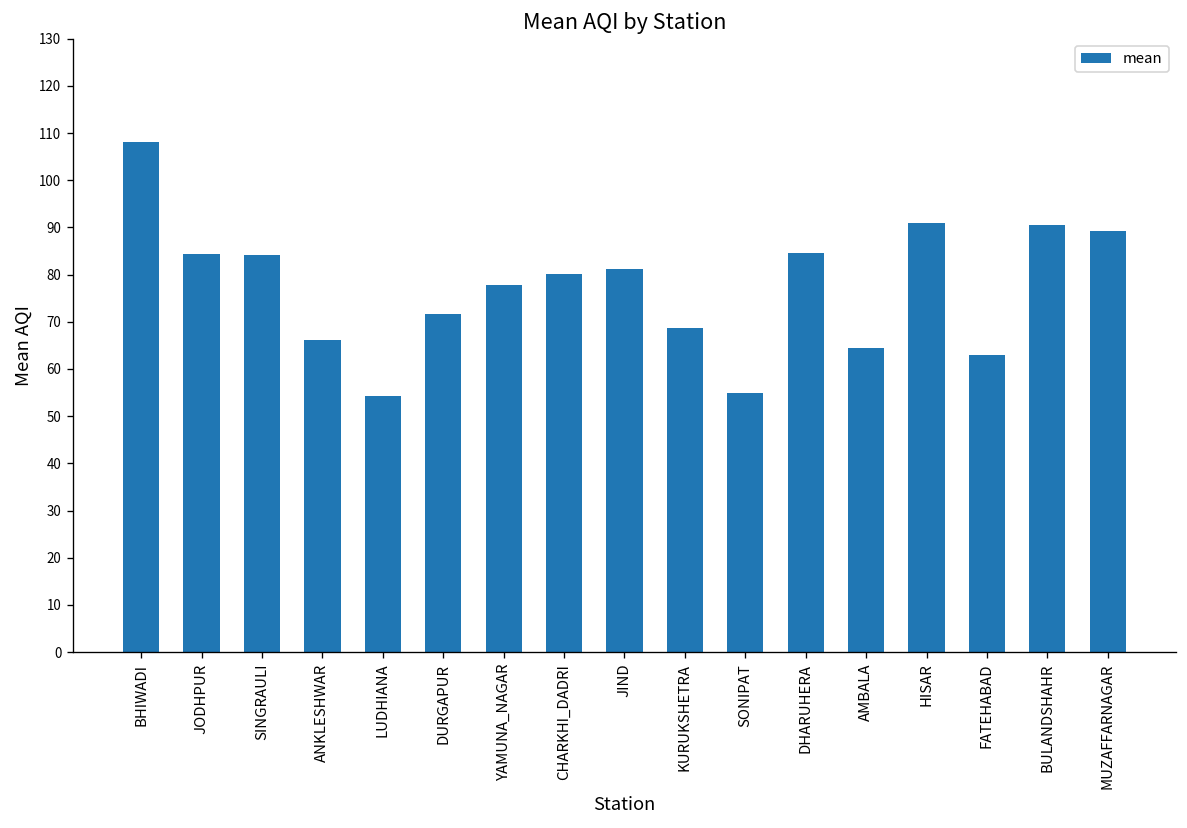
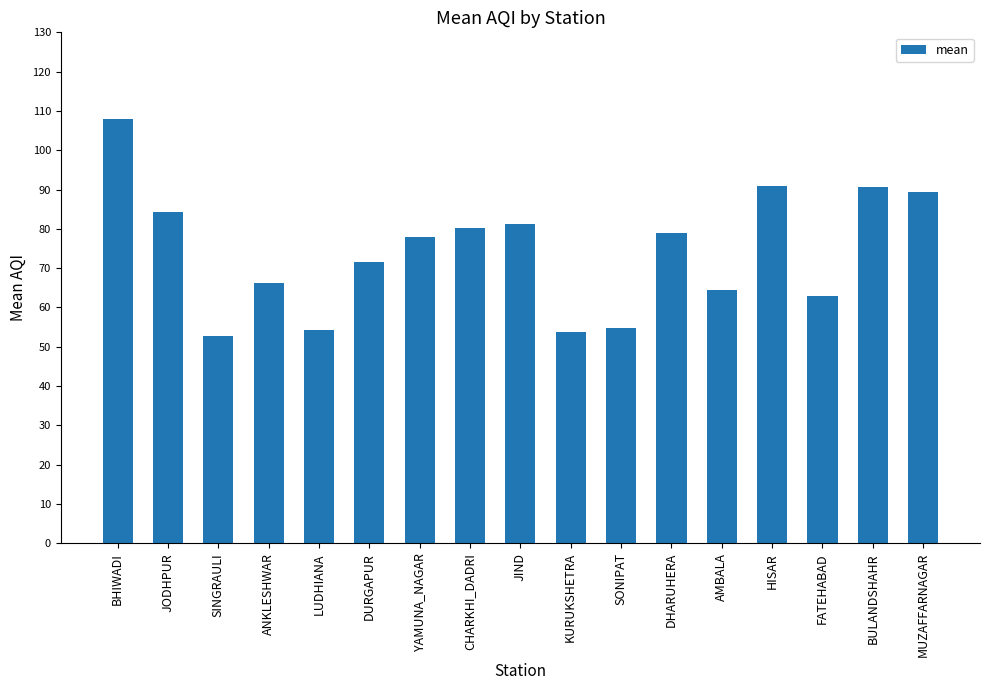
  {
    "BHIWADI": 108,
    "JODHPUR": 84,
-   "SINGRAULI": 84,
+   "SINGRAULI": 53,
    "ANKLESHWAR": 66,
    "LUDHIANA": 54,
    "DURGAPUR": 72,
    "YAMUNA_NAGAR": 78,
    "CHARKHI_DADRI": 80,
    "JIND": 81,
-   "KURUKSHETRA": 69,
+   "KURUKSHETRA": 54,
    "SONIPAT": 55,
-   "DHARUHERA": 84,
+   "DHARUHERA": 79,
    "AMBALA": 65,
    "HISAR": 91,
    "FATEHABAD": 63,
    "BULANDSHAHR": 91,
    "MUZAFFARNAGAR": 89
  }
